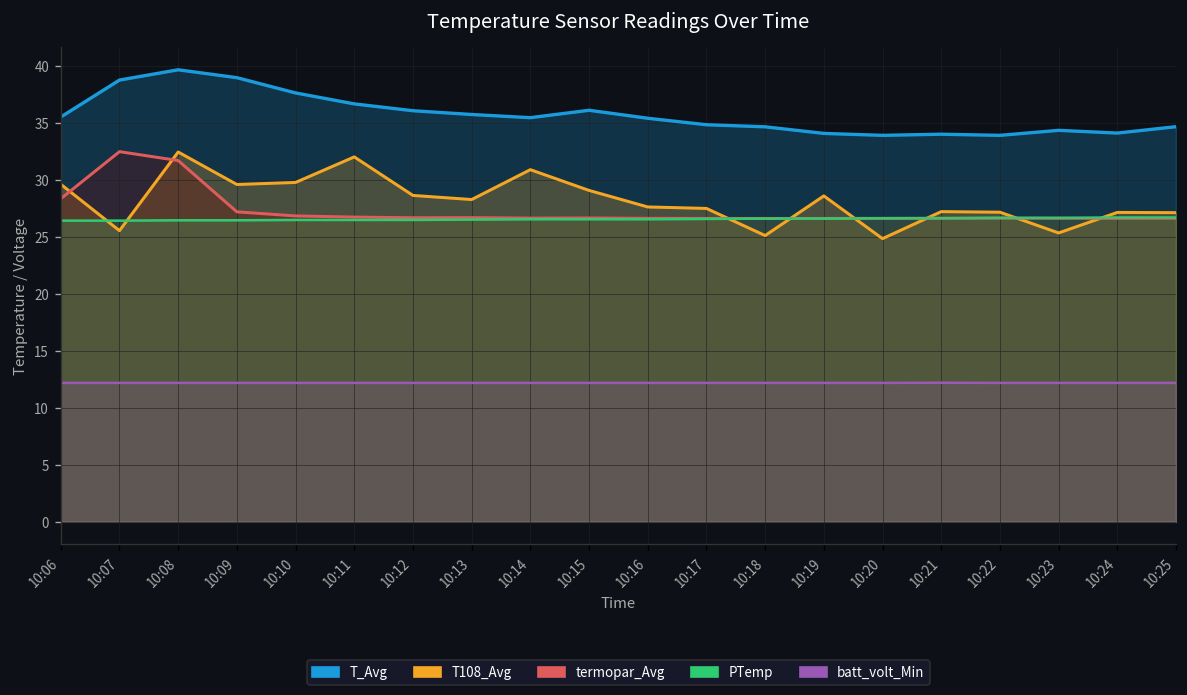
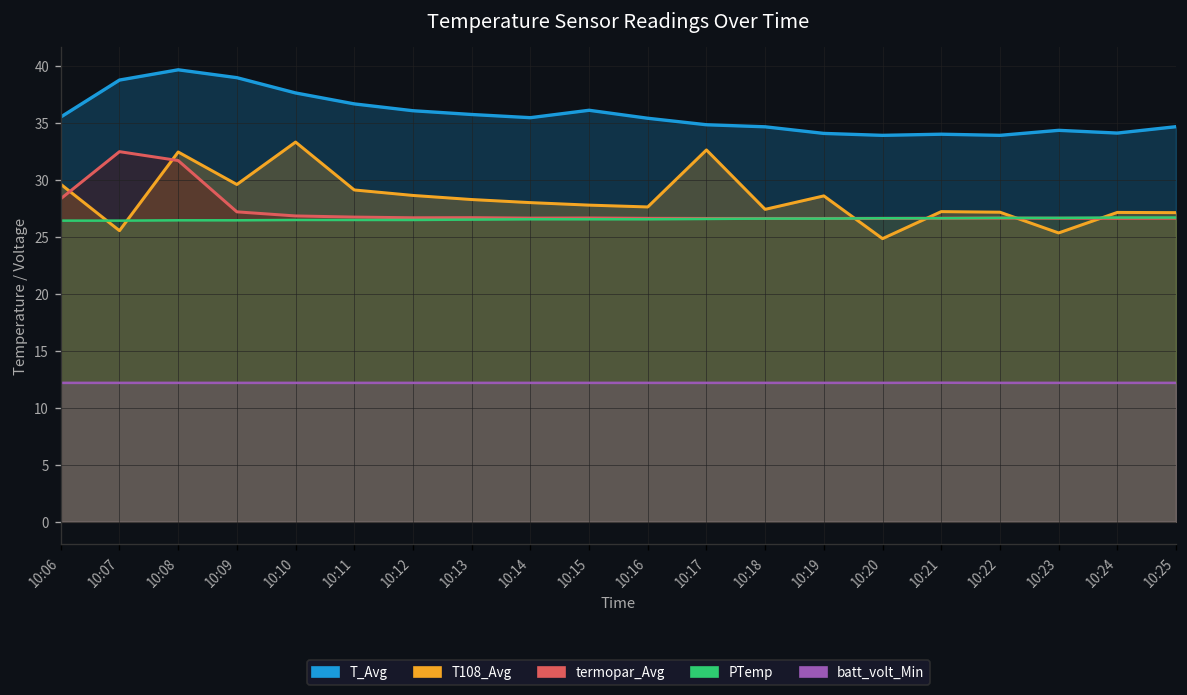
  {
    "T108_Avg": {
      "10:06": 30,
      "10:07": 26,
      "10:08": 32,
      "10:09": 30,
-     "10:10": 30,
-     "10:11": 32,
+     "10:10": 33,
+     "10:11": 29,
      "10:12": 29,
      "10:13": 28,
-     "10:14": 31,
-     "10:15": 29,
+     "10:14": 28,
+     "10:15": 28,
      "10:16": 28,
-     "10:17": 27,
-     "10:18": 25,
+     "10:17": 33,
+     "10:18": 27,
      "10:19": 29,
      "10:20": 25,
      "10:21": 27,
      "10:22": 27,
      "10:23": 25,
      "10:24": 27,
      "10:25": 27
    }
  }
